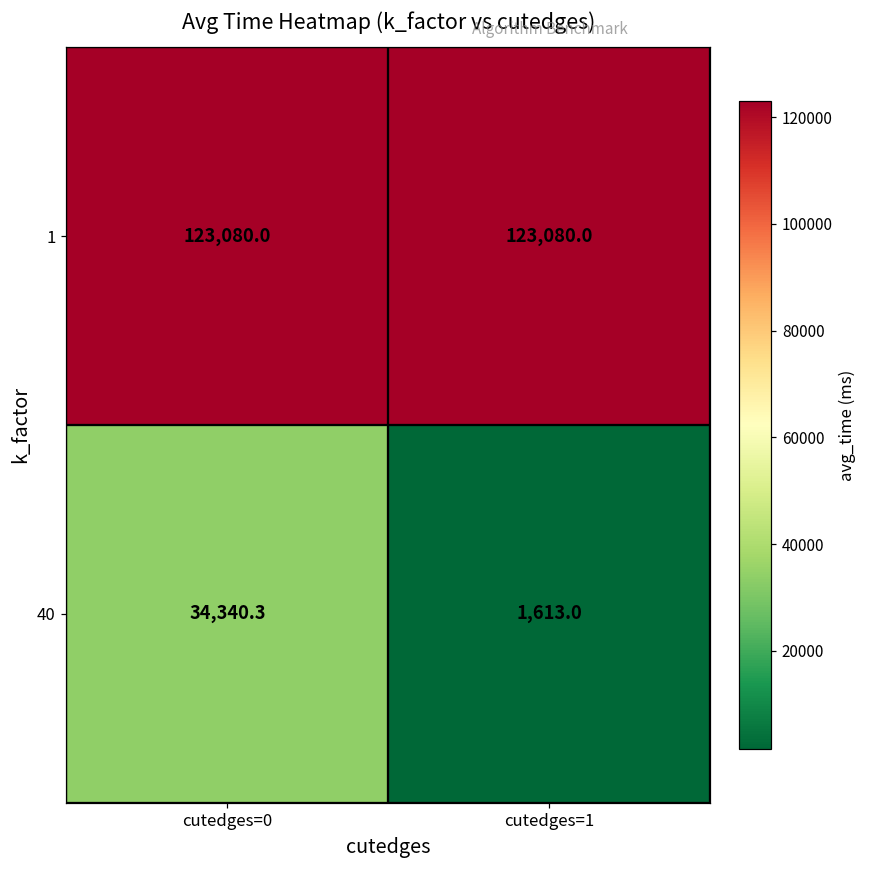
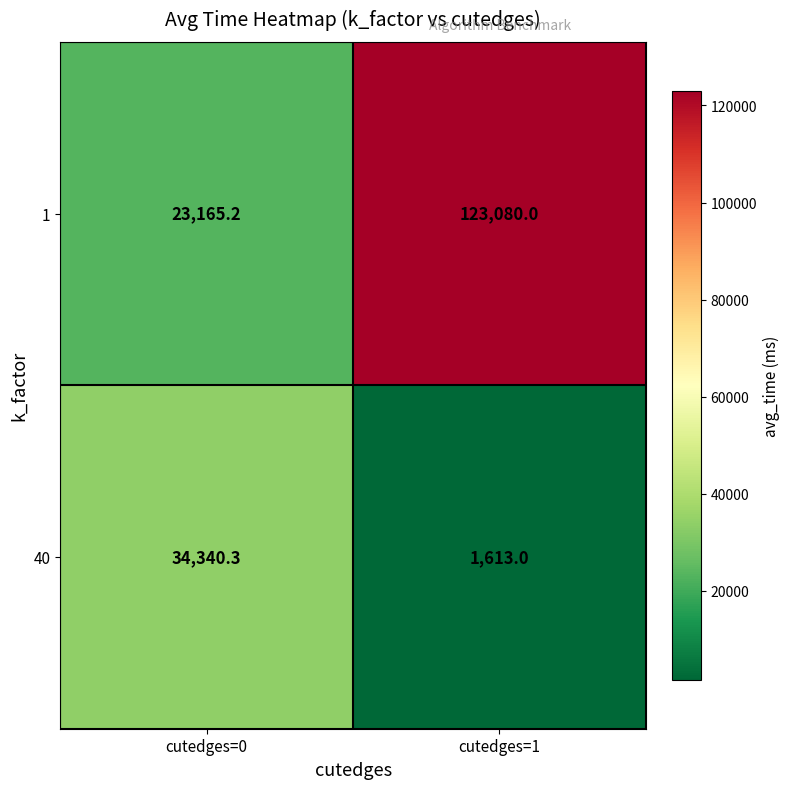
  {
    "1": {
-     "cutedges=0": "123,080.0",
+     "cutedges=0": "23,165.2",
      "cutedges=1": "123,080.0"
    },
    "40": {
      "cutedges=0": "34,340.3",
      "cutedges=1": "1,613.0"
    }
  }
